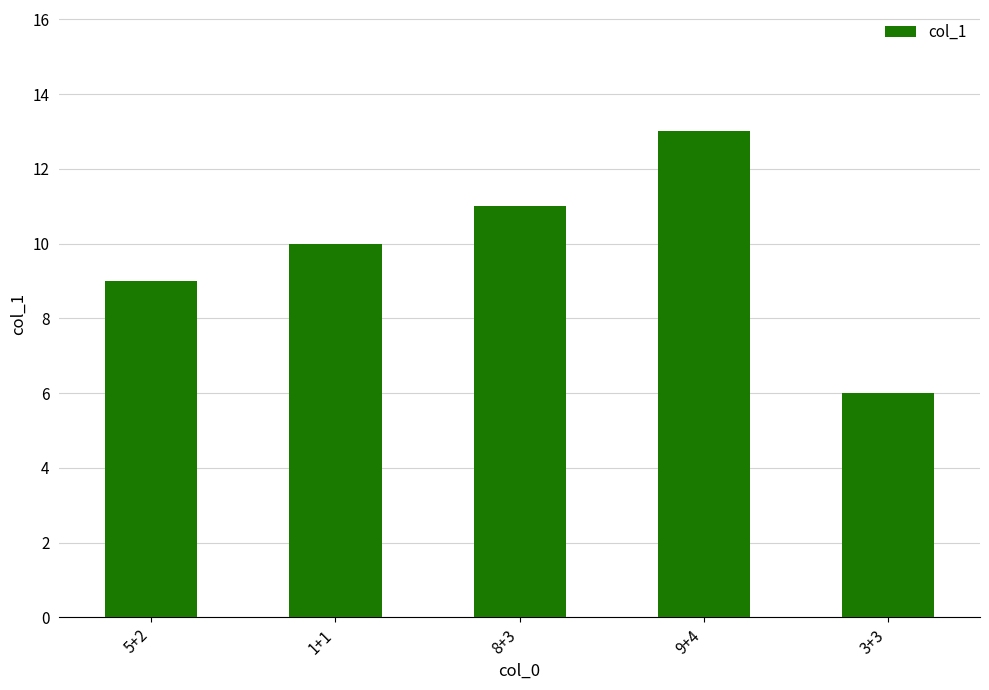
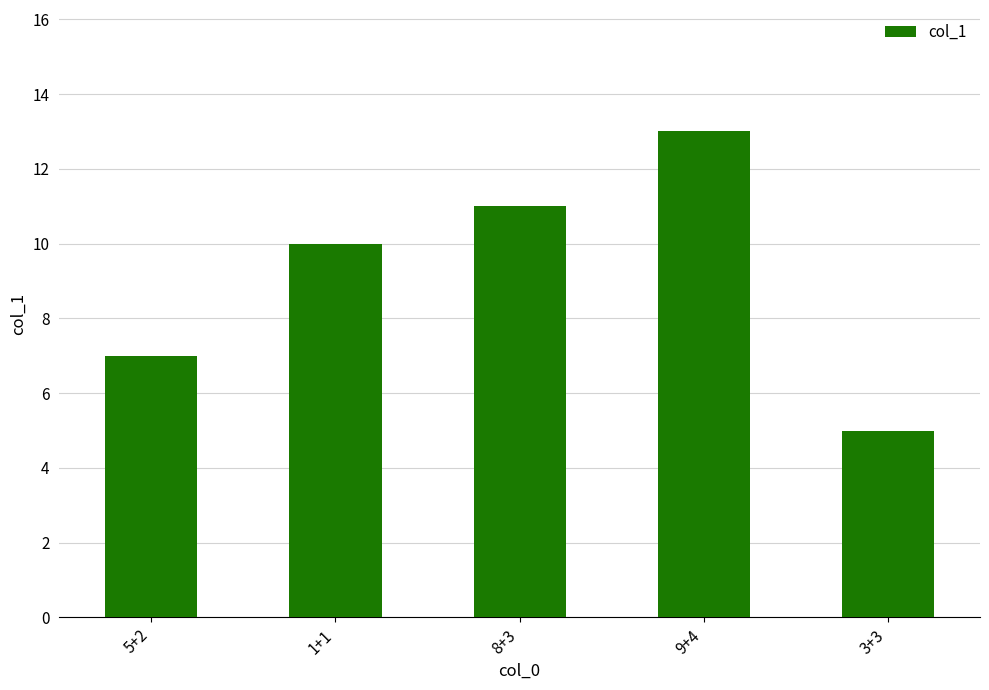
  {
-   "5+2": 9,
+   "5+2": 7,
    "1+1": 10,
    "8+3": 11,
    "9+4": 13,
-   "3+3": 6
+   "3+3": 5
  }
